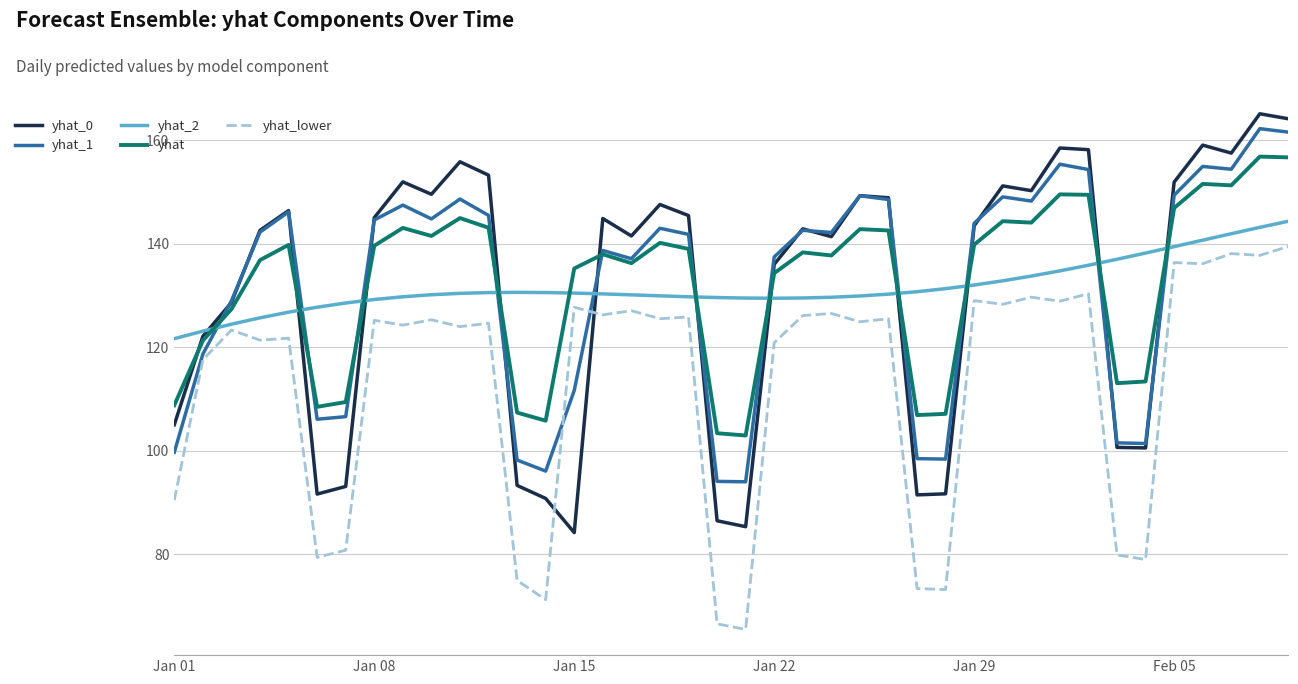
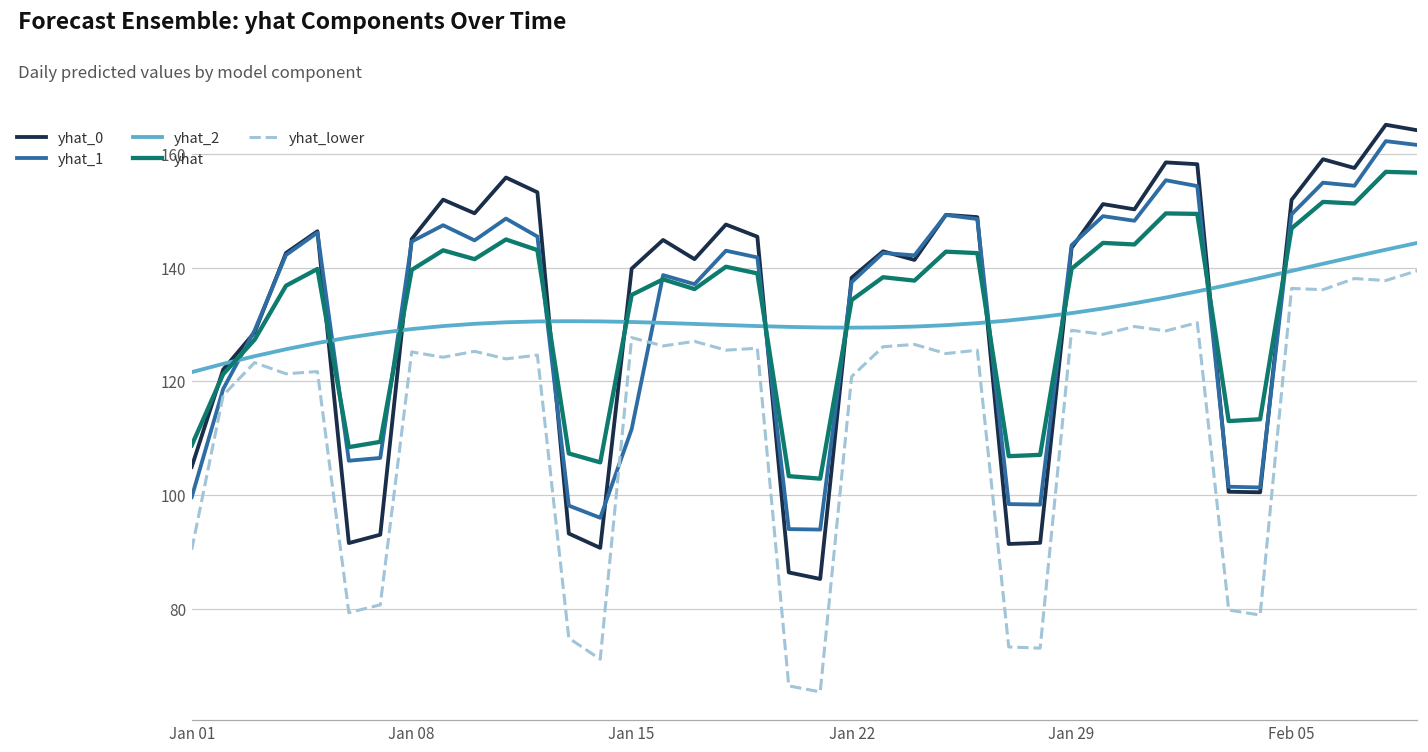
  {
    "yhat_0": {
      "Jan 01": 105,
-     "Jan 15": 84,
-     "Jan 22": 136,
+     "Jan 15": 140,
+     "Jan 22": 138,
      "Feb 05": 152
    },
    "yhat_1": {
      "Jan 01": 100,
      "Jan 15": 112,
      "Jan 22": 137,
      "Feb 05": 149
    },
    "yhat_2": {
      "Jan 01": 122,
      "Jan 08": 129,
      "Jan 15": 130,
      "Jan 22": 129,
      "Jan 29": 132,
      "Feb 05": 139
    },
    "yhat": {
      "Jan 01": 109,
      "Jan 08": 140,
      "Jan 15": 135,
      "Jan 22": 134,
      "Jan 29": 140,
      "Feb 05": 147
    },
    "yhat_lower": {
      "Jan 01": 90,
      "Jan 08": 125,
      "Jan 15": 128,
      "Jan 22": 121,
      "Jan 29": 129,
      "Feb 05": 136
    }
  }
